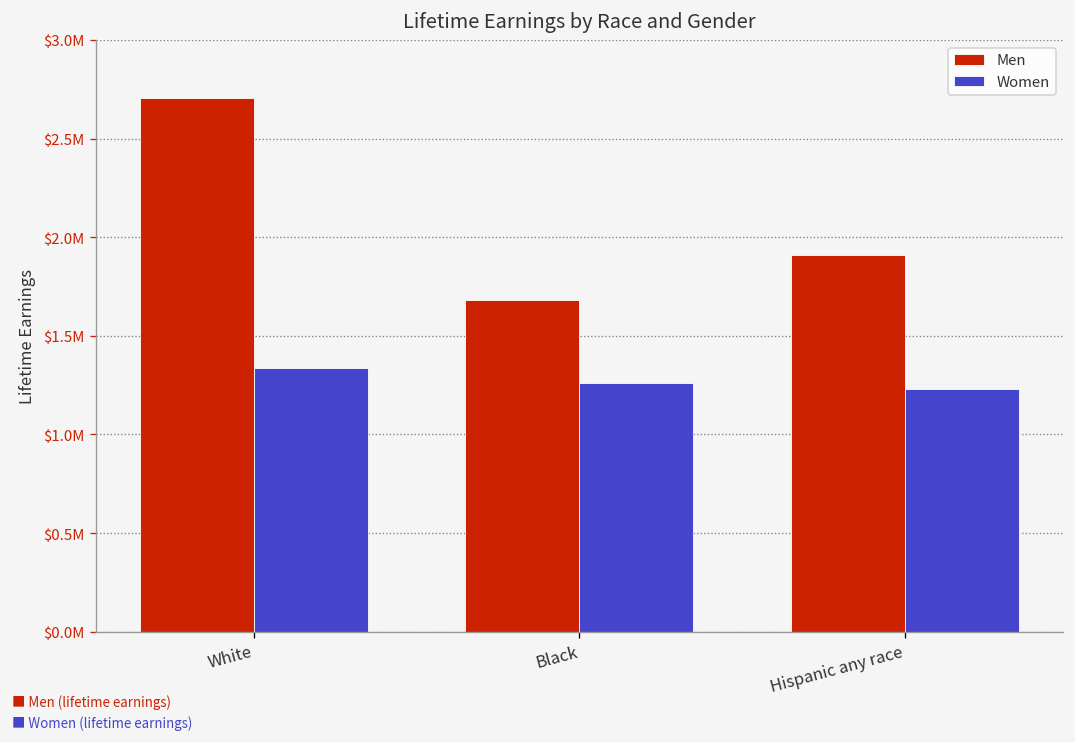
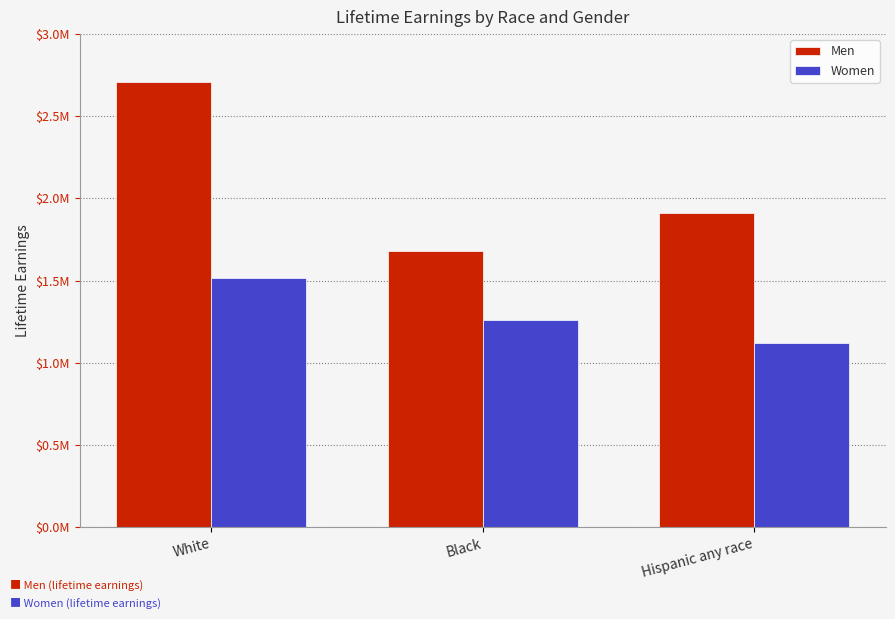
  {
    "Men": {
      "White": "$2710000",
      "Black": "$1680000",
      "Hispanic any race": "$1910000"
    },
    "Women": {
-     "White": "$1340000",
+     "White": "$1520000",
      "Black": "$1260000",
-     "Hispanic any race": "$1230000"
+     "Hispanic any race": "$1120000"
    }
  }
